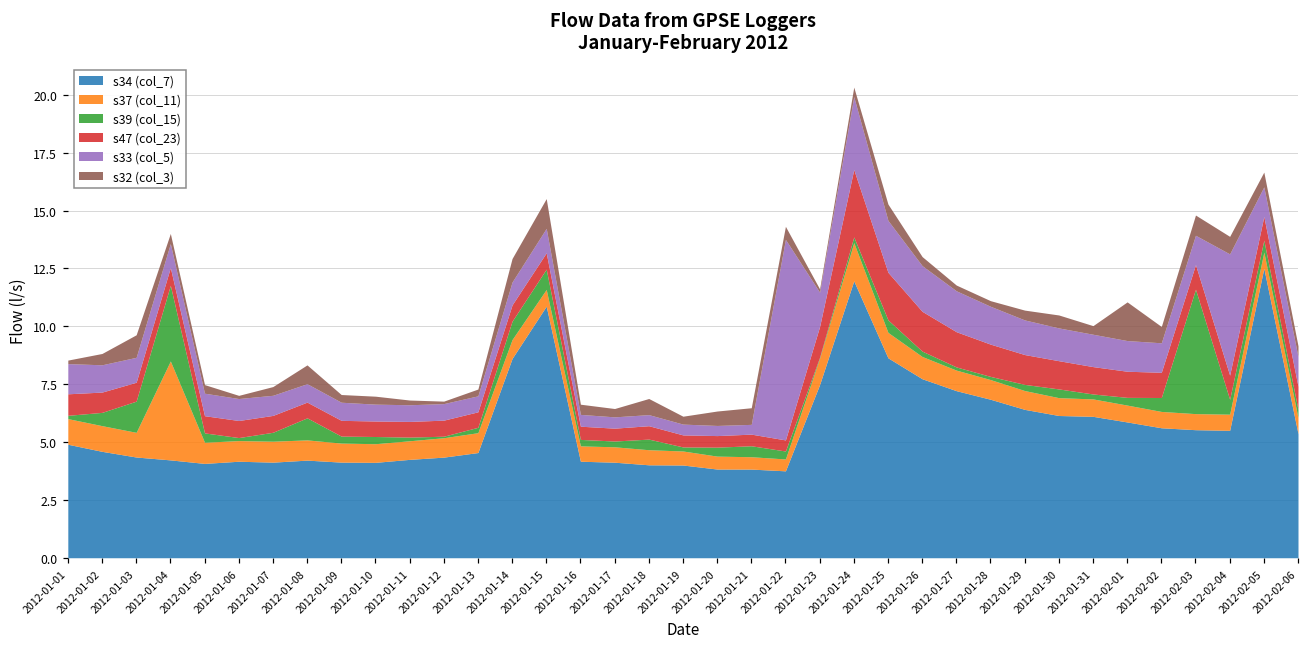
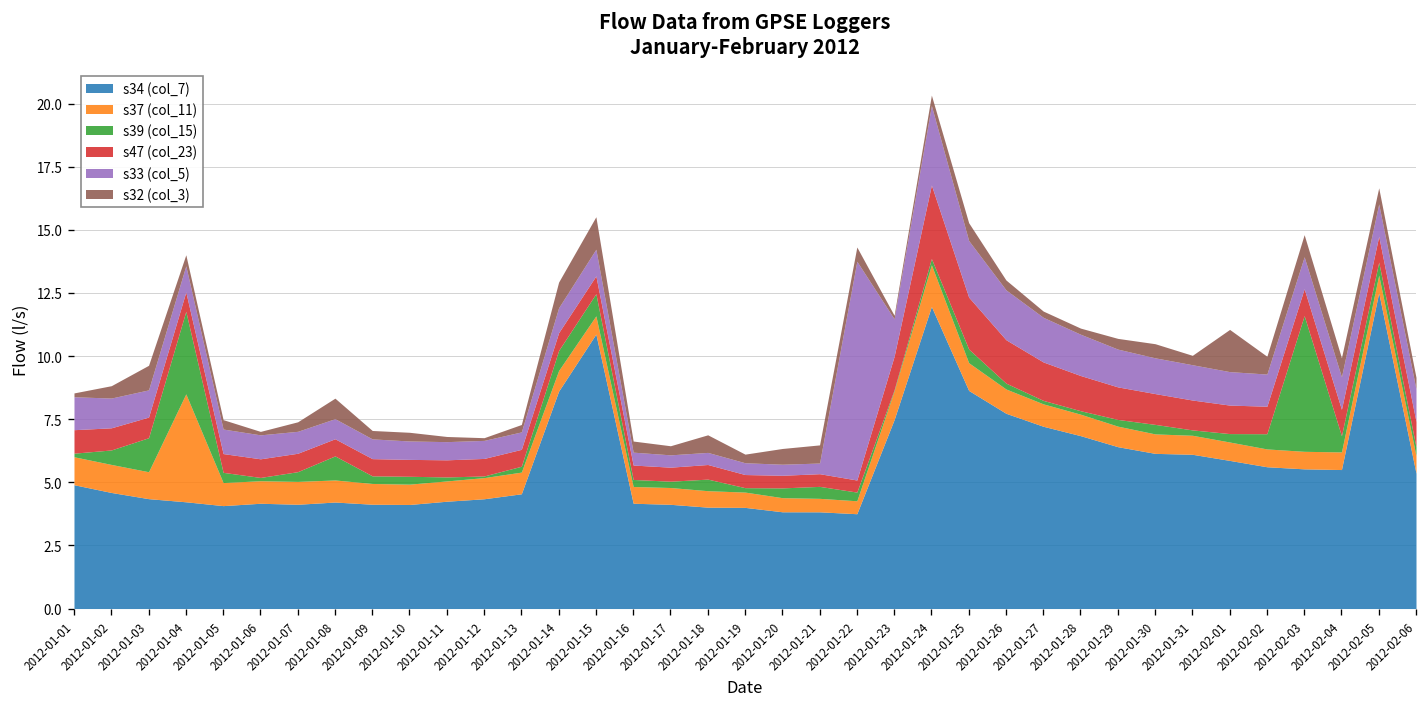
  {
    "s33 (col_5)": {
      "2012-01-01": 1.3,
      "2012-01-02": 1.2,
      "2012-01-03": 1.1,
      "2012-01-04": 1.0,
      "2012-01-05": 1.0,
      "2012-01-06": 0.9,
      "2012-01-07": 0.9,
      "2012-01-08": 0.8,
      "2012-01-09": 0.8,
      "2012-01-10": 0.7,
      "2012-01-11": 0.7,
      "2012-01-13": 0.7,
      "2012-01-14": 1.0,
      "2012-01-15": 1.1,
      "2012-01-16": 0.5,
      "2012-01-17": 0.5,
      "2012-01-18": 0.5,
      "2012-01-19": 0.5,
      "2012-01-20": 0.4,
      "2012-01-21": 0.4,
      "2012-01-22": 8.7,
      "2012-01-23": 1.5,
      "2012-01-24": 3.1,
      "2012-01-25": 2.2,
      "2012-01-26": 2.0,
      "2012-01-27": 1.8,
      "2012-01-28": 1.6,
      "2012-01-29": 1.5,
      "2012-01-30": 1.4,
      "2012-01-31": 1.4,
      "2012-02-01": 1.3,
      "2012-02-02": 1.3,
      "2012-02-03": 1.3,
-     "2012-02-04": 5.2,
+     "2012-02-04": 1.3,
      "2012-02-05": 1.3,
      "2012-02-06": 1.3
    }
  }
